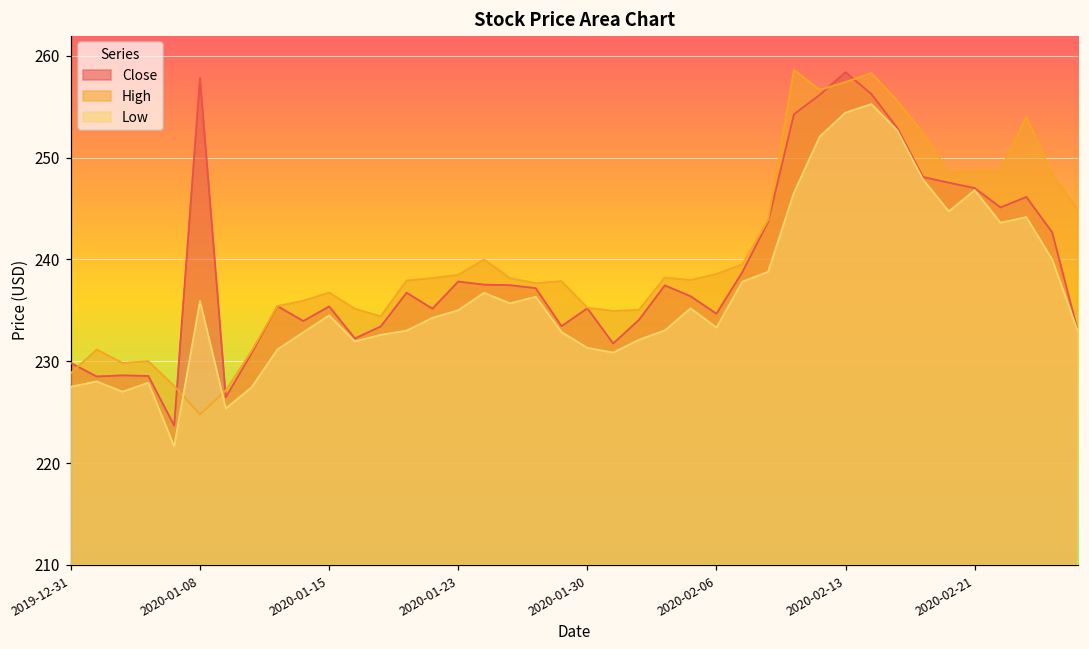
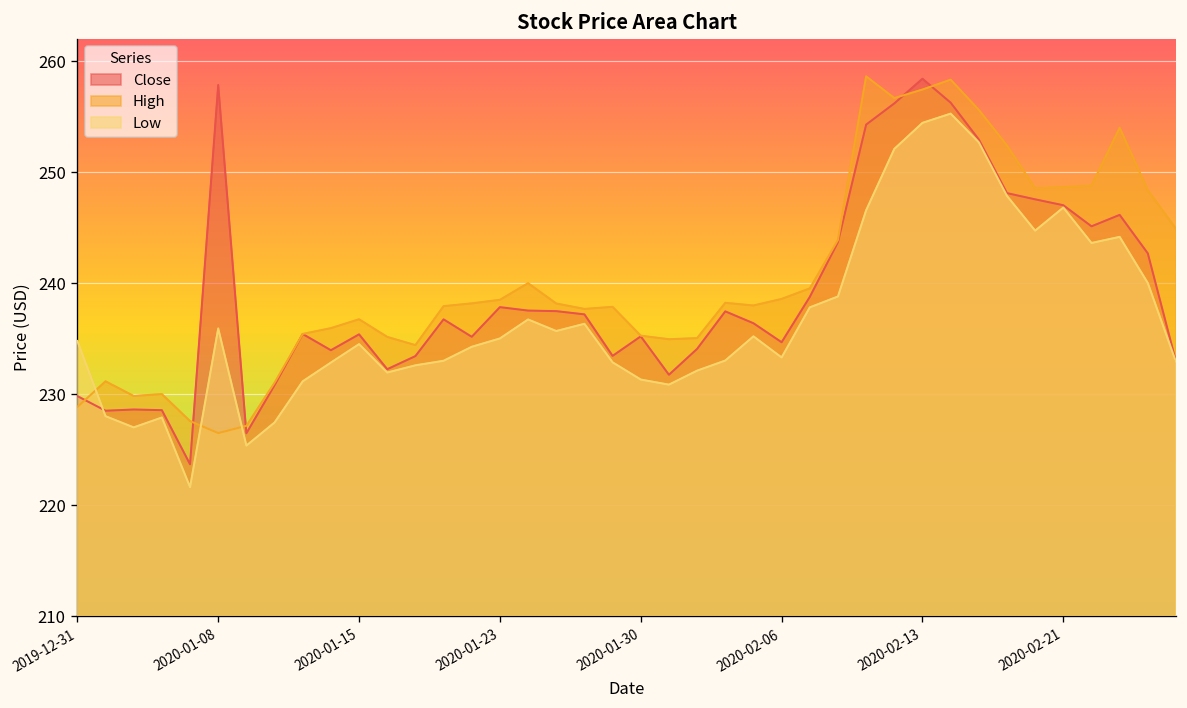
  {
    "Close": {
      "2019-12-31": 230,
      "2020-01-08": 258,
      "2020-01-15": 235,
      "2020-01-23": 238,
      "2020-02-06": 235,
      "2020-02-13": 258
    },
    "High": {
      "2019-12-31": 229,
-     "2020-01-08": 225,
+     "2020-01-08": 226,
      "2020-01-15": 237,
      "2020-01-23": 238,
      "2020-02-06": 239,
      "2020-02-13": 257,
      "2020-02-21": 249
    },
    "Low": {
-     "2019-12-31": 227,
+     "2019-12-31": 235,
      "2020-01-08": 236,
      "2020-01-15": 235,
      "2020-01-23": 235,
      "2020-01-30": 231,
      "2020-02-06": 233,
      "2020-02-13": 254
    }
  }
